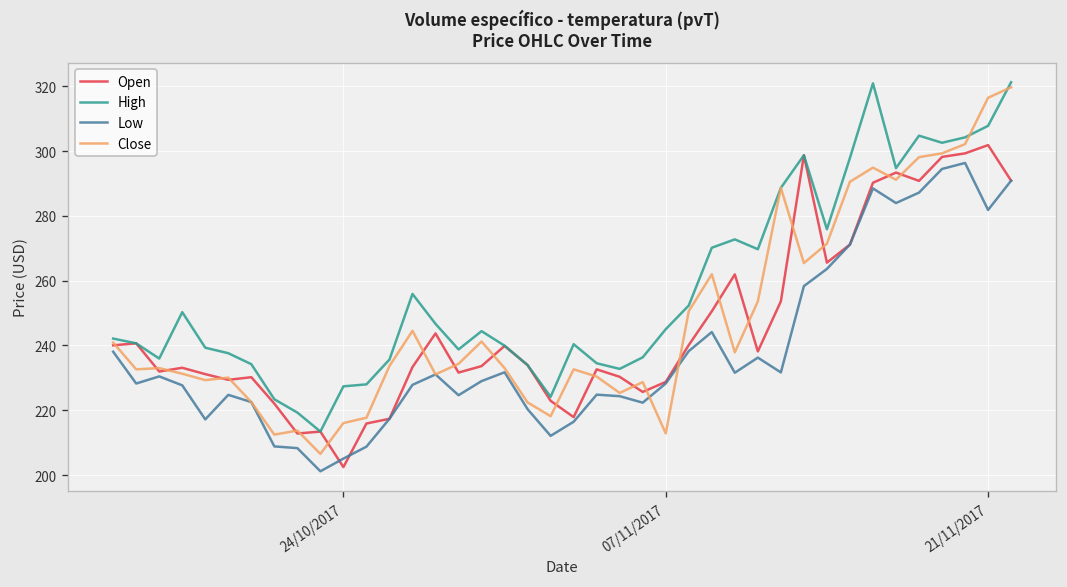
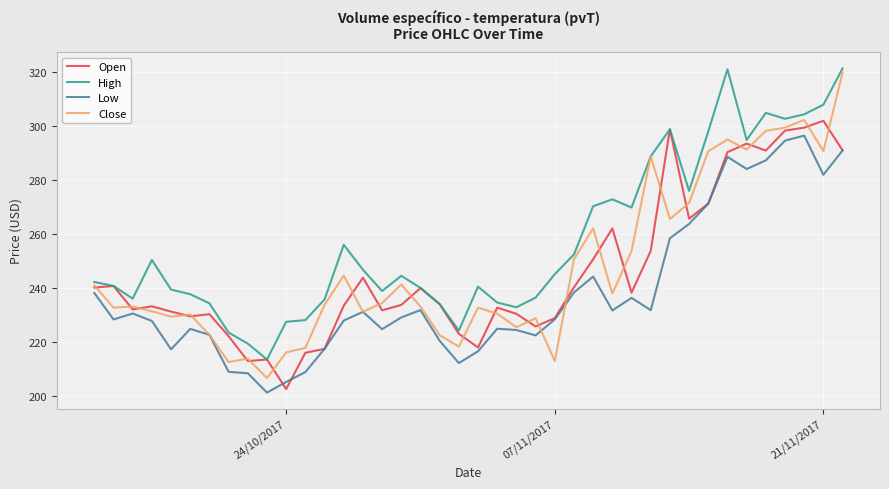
  {
    "Open": {
      "24/10/2017": 202,
      "21/11/2017": 302
    },
    "Close": {
      "24/10/2017": 216,
      "07/11/2017": 213,
-     "21/11/2017": 316
+     "21/11/2017": 291
    }
  }
